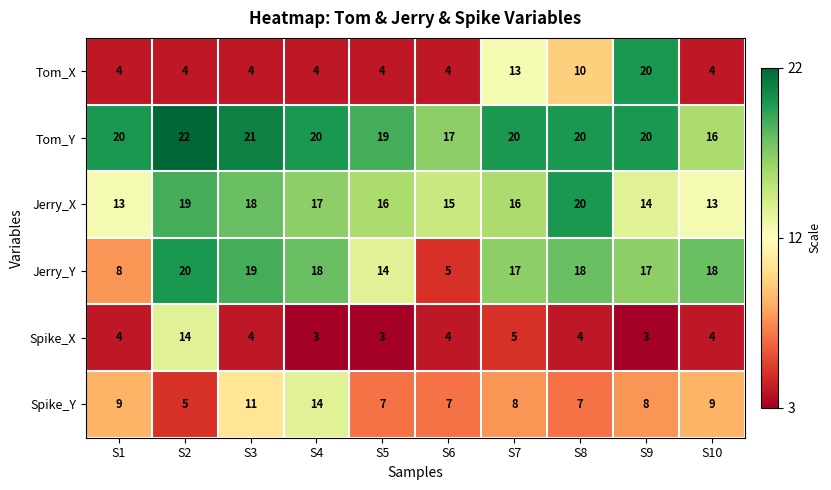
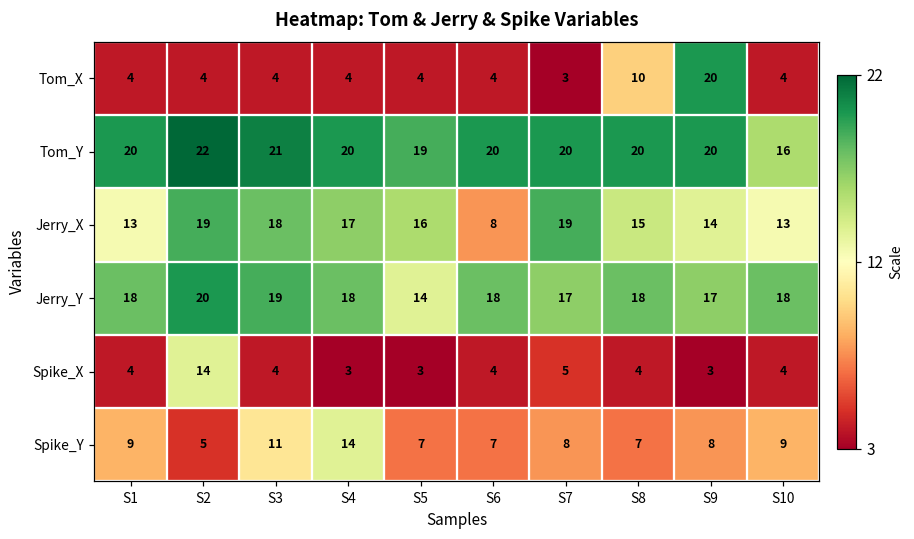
  {
    "Tom_X": {
      "S1": 4,
      "S2": 4,
      "S3": 4,
      "S4": 4,
      "S5": 4,
      "S6": 4,
-     "S7": 13,
+     "S7": 3,
      "S8": 10,
      "S9": 20,
      "S10": 4
    },
    "Tom_Y": {
      "S1": 20,
      "S2": 22,
      "S3": 21,
      "S4": 20,
      "S5": 19,
-     "S6": 17,
+     "S6": 20,
      "S7": 20,
      "S8": 20,
      "S9": 20,
      "S10": 16
    },
    "Jerry_X": {
      "S1": 13,
      "S2": 19,
      "S3": 18,
      "S4": 17,
      "S5": 16,
-     "S6": 15,
-     "S7": 16,
-     "S8": 20,
+     "S6": 8,
+     "S7": 19,
+     "S8": 15,
      "S9": 14,
      "S10": 13
    },
    "Jerry_Y": {
-     "S1": 8,
+     "S1": 18,
      "S2": 20,
      "S3": 19,
      "S4": 18,
      "S5": 14,
-     "S6": 5,
+     "S6": 18,
      "S7": 17,
      "S8": 18,
      "S9": 17,
      "S10": 18
    },
    "Spike_X": {
      "S1": 4,
      "S2": 14,
      "S3": 4,
      "S4": 3,
      "S5": 3,
      "S6": 4,
      "S7": 5,
      "S8": 4,
      "S9": 3,
      "S10": 4
    },
    "Spike_Y": {
      "S1": 9,
      "S2": 5,
      "S3": 11,
      "S4": 14,
      "S5": 7,
      "S6": 7,
      "S7": 8,
      "S8": 7,
      "S9": 8,
      "S10": 9
    }
  }
